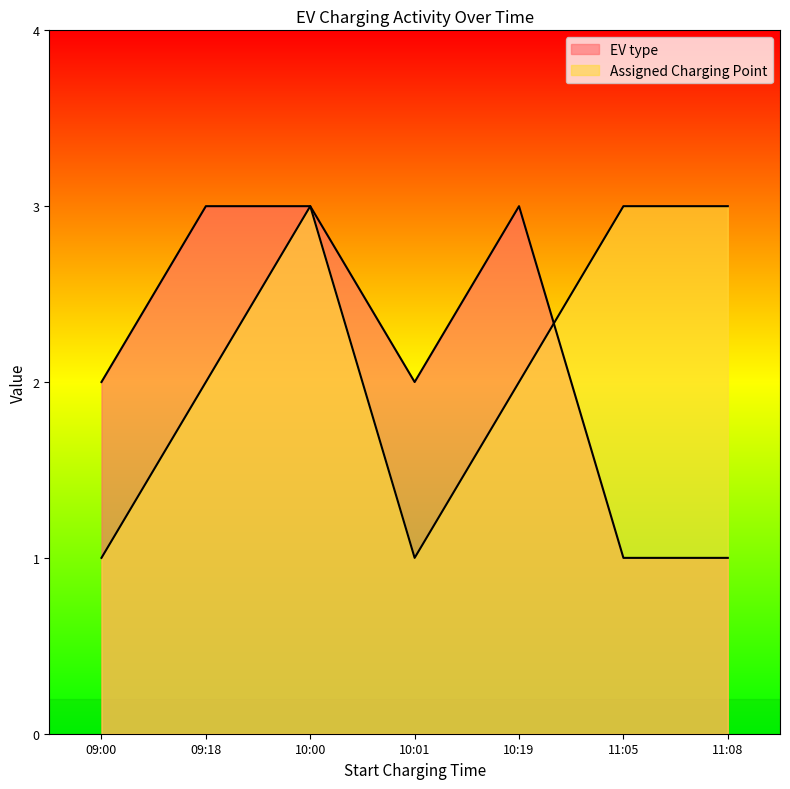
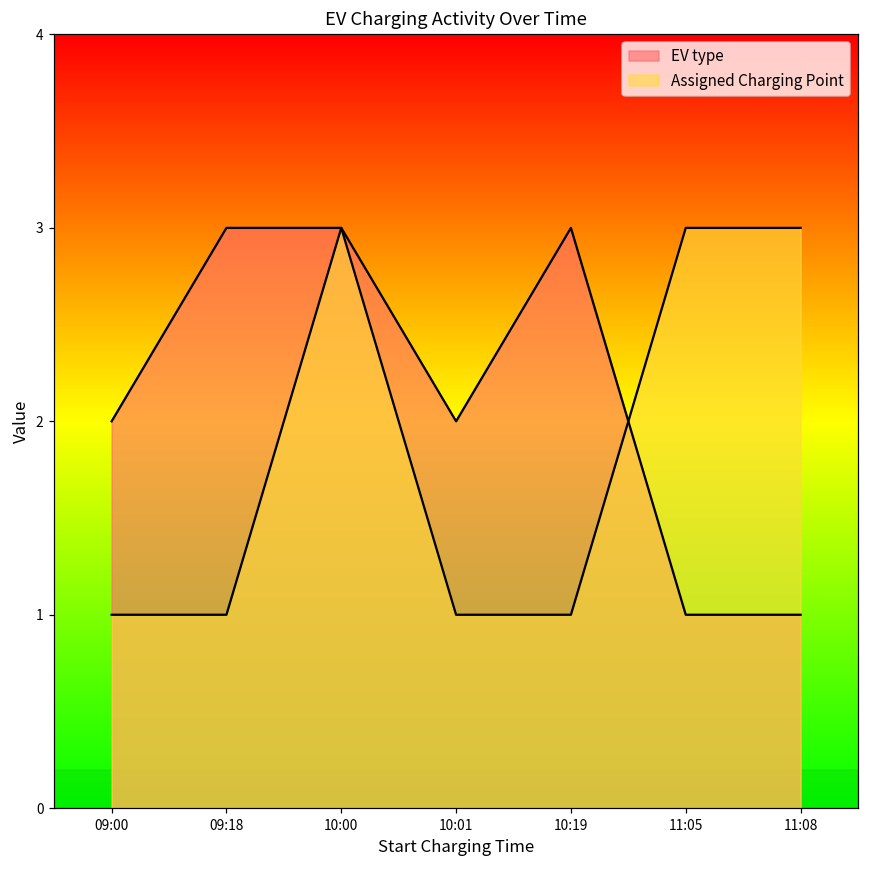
  {
    "EV type": {
      "09:00": 2,
      "09:18": 3,
      "10:01": 2,
      "10:19": 3,
      "11:05": 1,
      "11:08": 1
    },
    "Assigned Charging Point": {
      "09:00": 1,
-     "09:18": 2,
+     "09:18": 1,
      "10:01": 1,
-     "10:19": 2,
+     "10:19": 1,
      "11:05": 3,
      "11:08": 3
    }
  }
